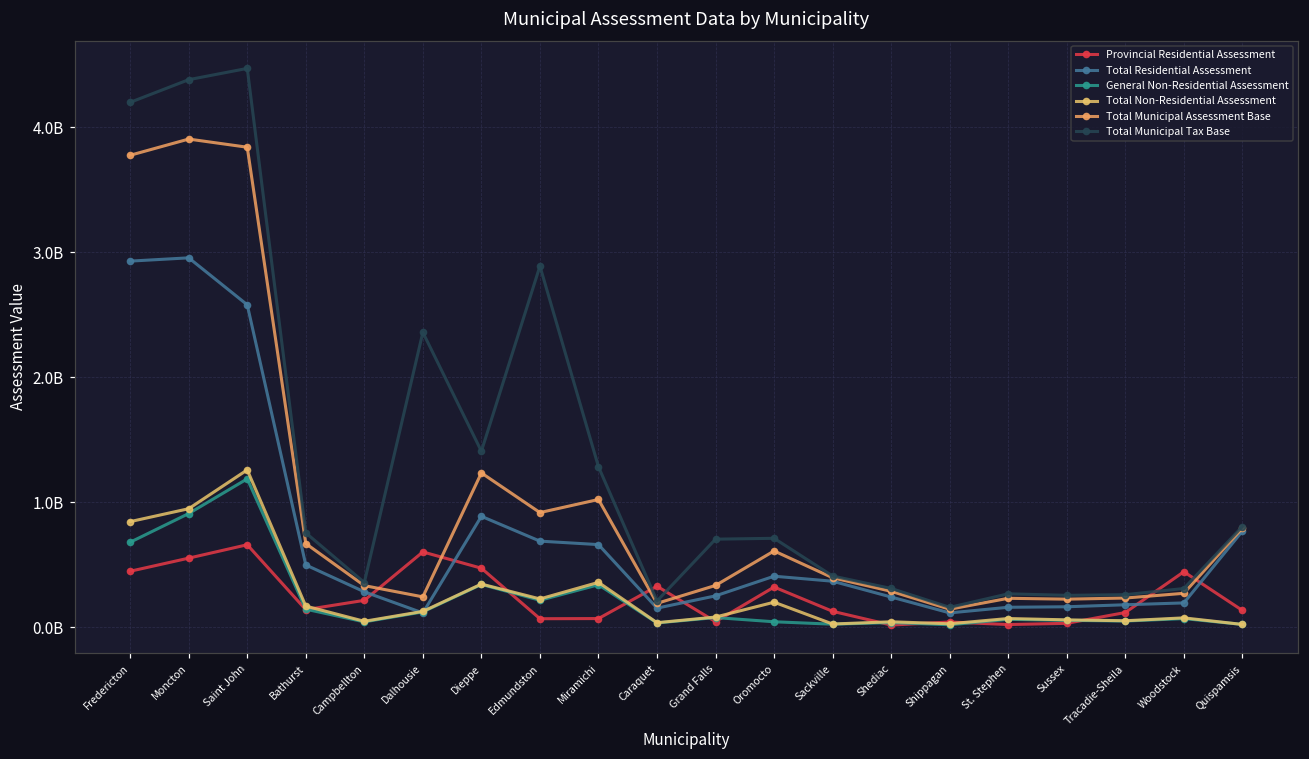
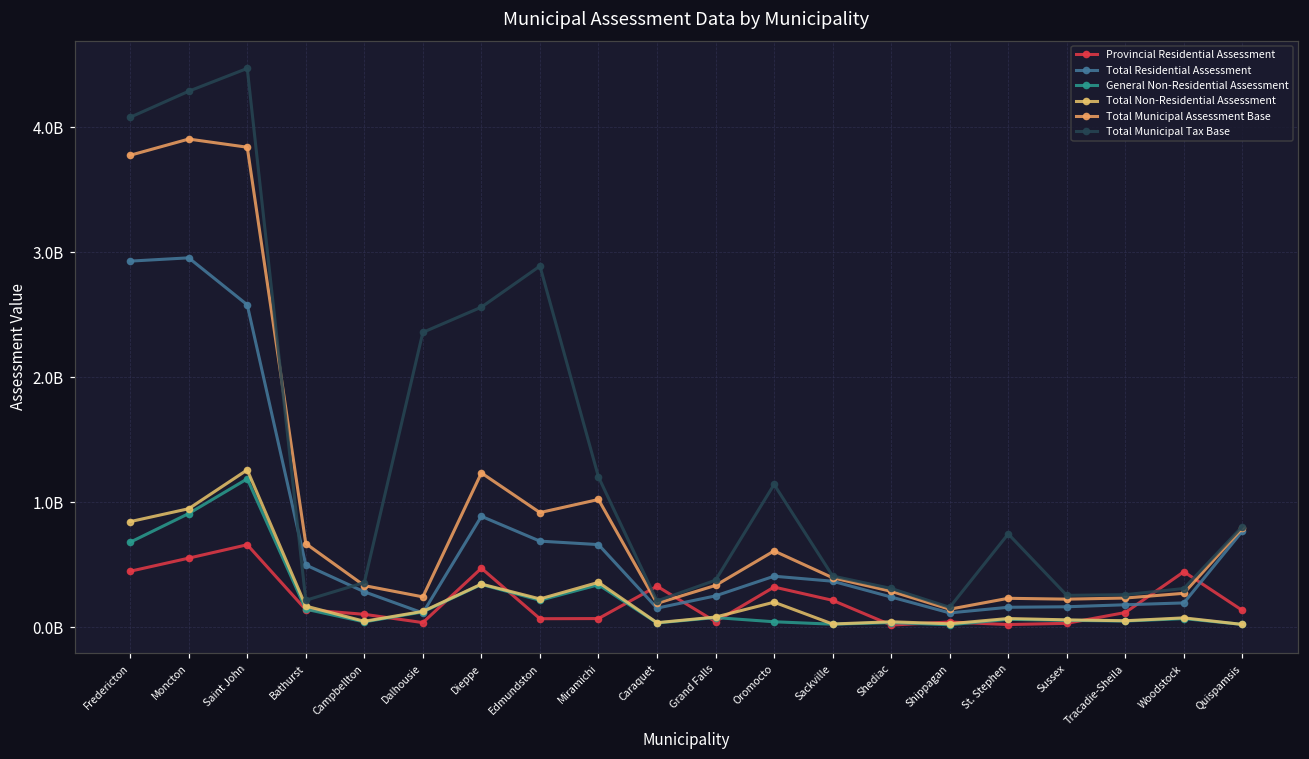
  {
    "Provincial Residential Assessment": {
      "Fredericton": 450000000,
      "Moncton": 550000000,
      "Saint John": 660000000,
-     "Campbellton": 220000000,
-     "Dalhousie": 600000000,
+     "Campbellton": 110000000,
+     "Dalhousie": 40000000,
      "Dieppe": 470000000,
      "Edmundston": 70000000,
      "Miramichi": 70000000,
      "Caraquet": 330000000,
      "Grand Falls": 50000000,
      "Oromocto": 320000000,
-     "Sackville": 130000000,
+     "Sackville": 220000000,
      "St. Stephen": 20000000,
      "Sussex": 30000000,
      "Tracadie-Sheila": 120000000,
      "Woodstock": 450000000,
      "Quispamsis": 140000000
    },
    "Total Municipal Tax Base": {
-     "Fredericton": 4200000000,
-     "Moncton": 4380000000,
+     "Fredericton": 4080000000,
+     "Moncton": 4290000000,
      "Saint John": 4470000000,
-     "Bathurst": 760000000,
+     "Bathurst": 220000000,
      "Campbellton": 360000000,
      "Dalhousie": 2360000000,
-     "Dieppe": 1410000000,
+     "Dieppe": 2560000000,
      "Edmundston": 2890000000,
-     "Miramichi": 1280000000,
-     "Grand Falls": 710000000,
-     "Oromocto": 710000000,
+     "Miramichi": 1200000000,
+     "Grand Falls": 380000000,
+     "Oromocto": 1140000000,
      "Shediac": 310000000,
-     "St. Stephen": 270000000,
+     "St. Stephen": 750000000,
      "Sussex": 260000000,
      "Tracadie-Sheila": 260000000,
      "Woodstock": 310000000
    }
  }
